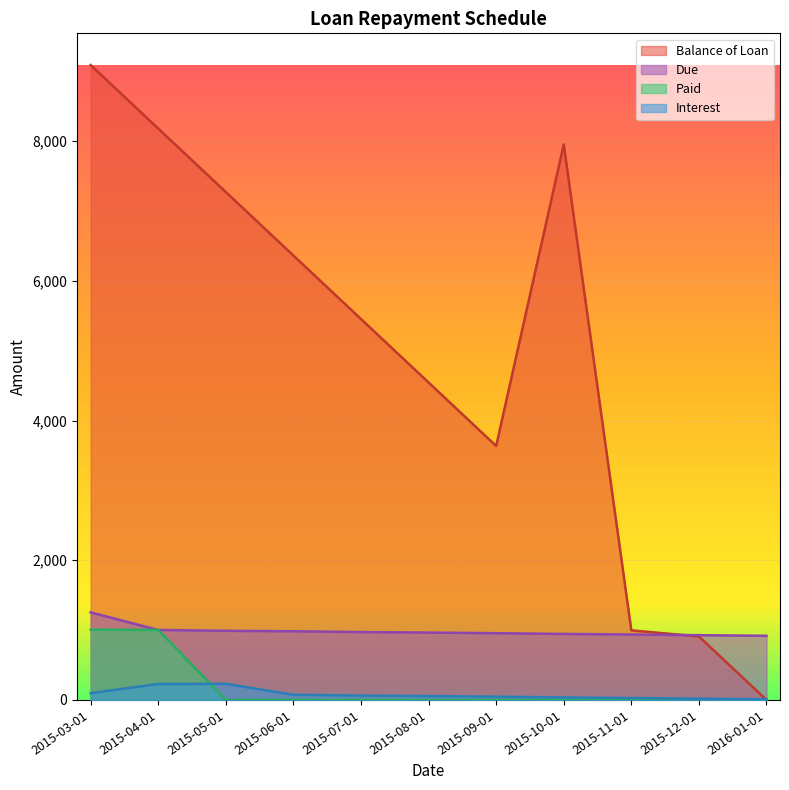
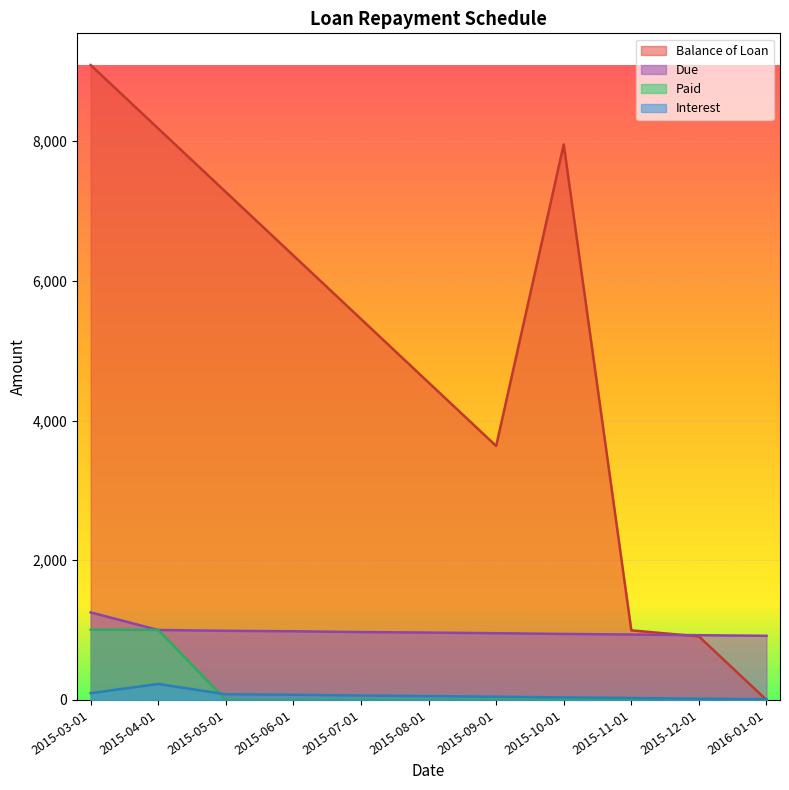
  {
    "Balance of Loan": {
      "2015-03-01": "9,100",
      "2015-04-01": "8,200",
      "2015-05-01": "7,300",
      "2015-06-01": "6,400",
      "2015-07-01": "5,500",
      "2015-08-01": "4,500",
      "2015-09-01": "3,600",
      "2015-10-01": "8,000",
      "2015-11-01": "1,000"
    },
    "Due": {
      "2015-03-01": "1,300",
      "2015-05-01": "1,000",
      "2015-06-01": "1,000",
      "2015-07-01": "1,000",
      "2015-08-01": "1,000",
      "2015-09-01": "1,000",
      "2015-10-01": "900",
      "2015-11-01": "900",
      "2016-01-01": "900"
    },
    "Paid": {
      "2015-03-01": "1,000",
      "2015-05-01": "0",
      "2015-06-01": "0",
      "2015-07-01": "0",
      "2015-08-01": "0",
      "2015-09-01": "0"
    },
    "Interest": {
      "2015-03-01": "100",
      "2015-04-01": "200",
-     "2015-05-01": "200",
+     "2015-05-01": "100",
      "2015-06-01": "100",
      "2015-07-01": "100",
      "2015-08-01": "100",
      "2015-09-01": "0"
    }
  }
